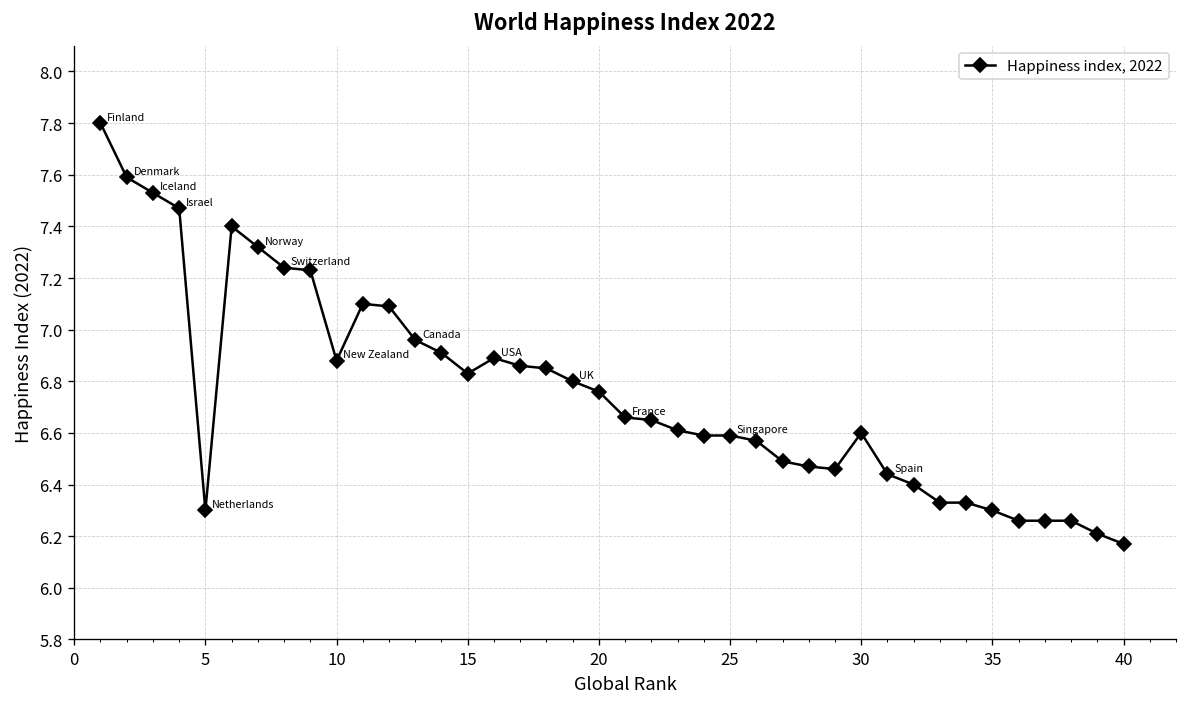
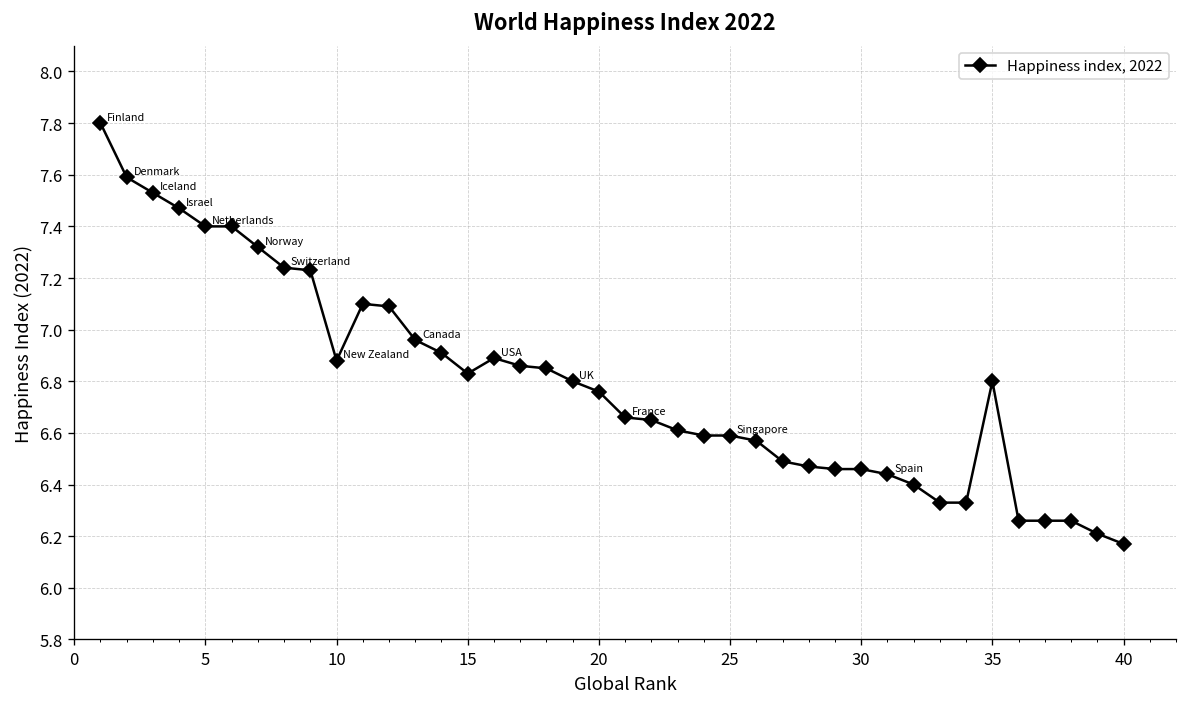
  {
-   "5": 6.3,
+   "5": 7.4,
    "10": 6.88,
    "15": 6.83,
    "20": 6.76,
    "25": 6.59,
-   "30": 6.60,
-   "35": 6.3,
+   "30": 6.46,
+   "35": 6.8,
    "40": 6.17
  }
